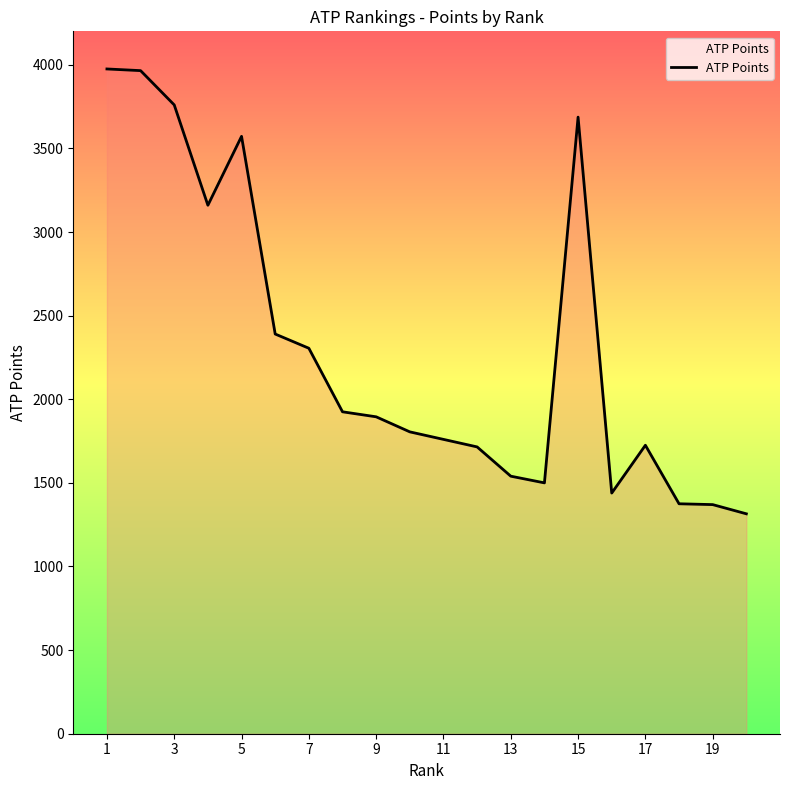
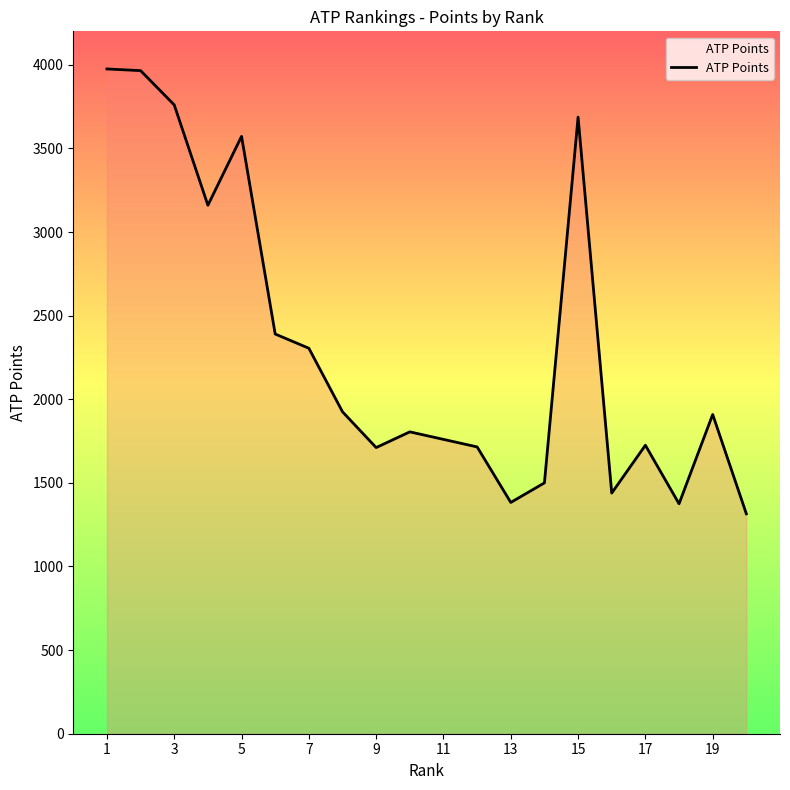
  {
    "1": 3980,
    "3": 3760,
    "5": 3570,
    "7": 2310,
-   "9": 1900,
+   "9": 1710,
    "11": 1760,
-   "13": 1540,
+   "13": 1380,
    "15": 3690,
    "17": 1730,
-   "19": 1370
+   "19": 1910
  }
